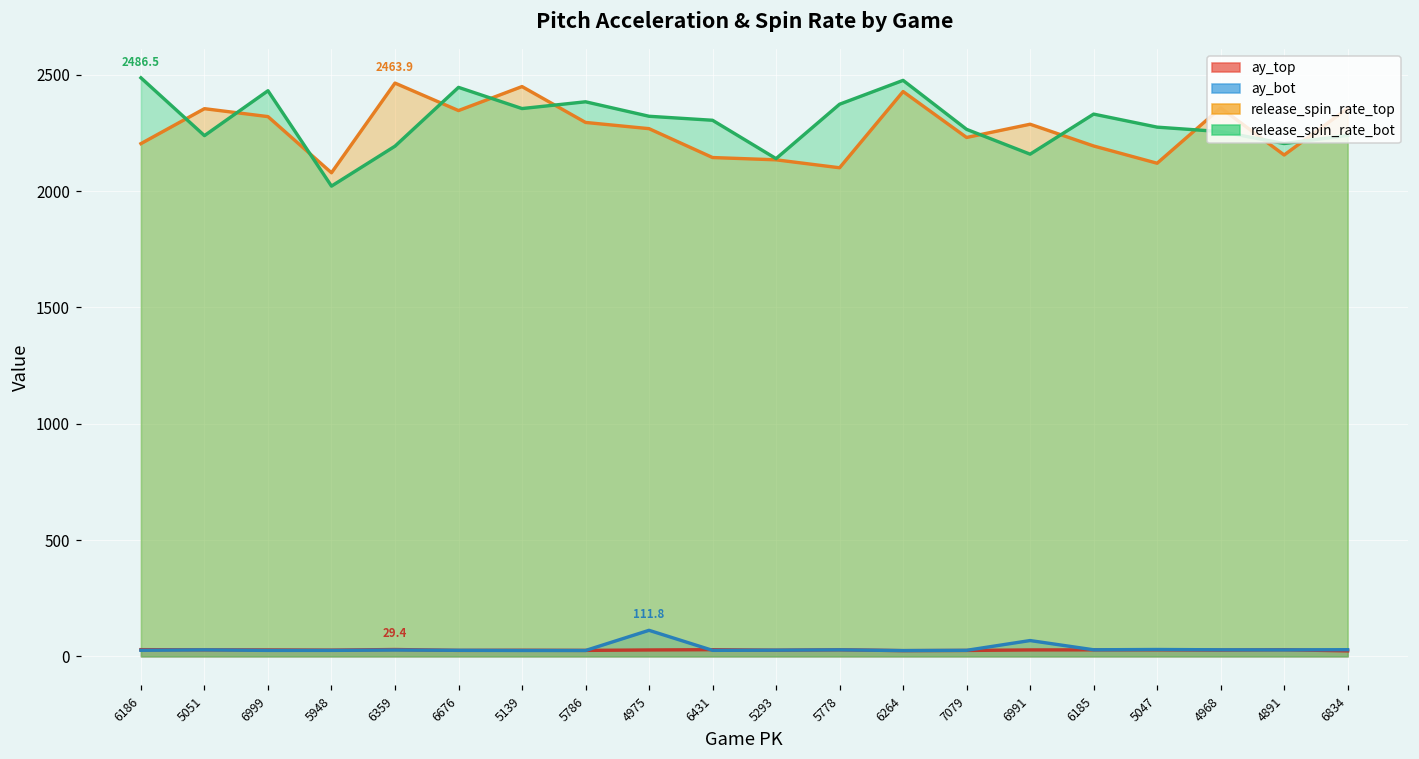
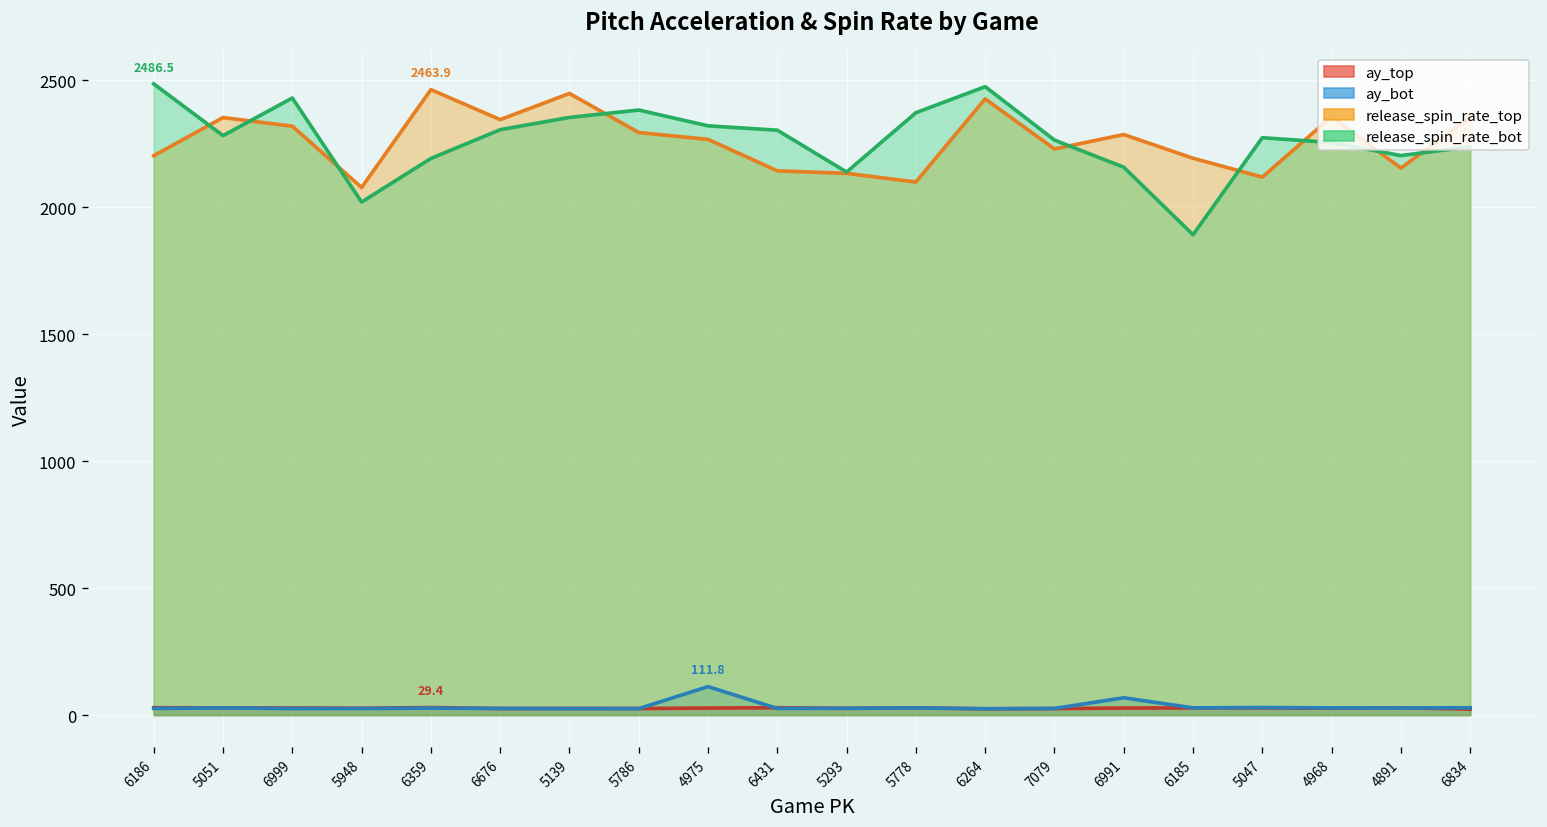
  {
    "ay_bot": {
      "4975": 111.8
    },
    "release_spin_rate_bot": {
-     "5051": 2240,
+     "5051": 2280,
      "6999": 2430,
      "5948": 2020,
      "6359": 2190,
-     "6676": 2450,
+     "6676": 2310,
      "5139": 2350,
      "5786": 2380,
      "4975": 2320,
      "6431": 2300,
      "5778": 2370,
      "6264": 2480,
      "7079": 2270,
      "6991": 2160,
-     "6185": 2330,
+     "6185": 1890,
      "5047": 2270
    }
  }
